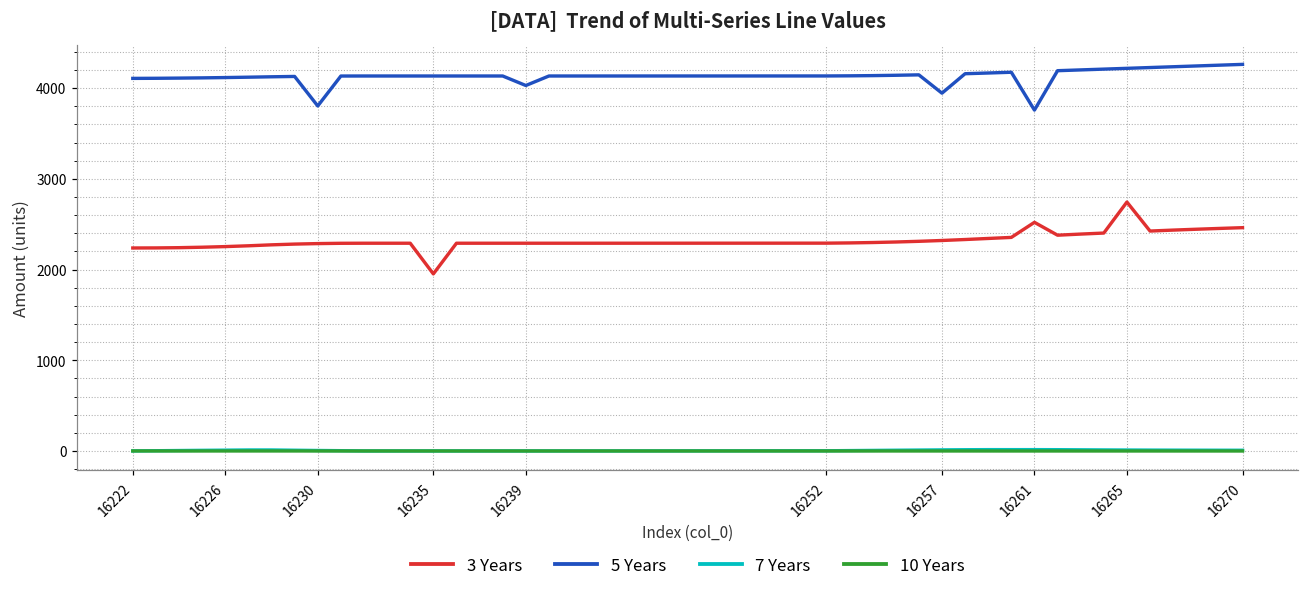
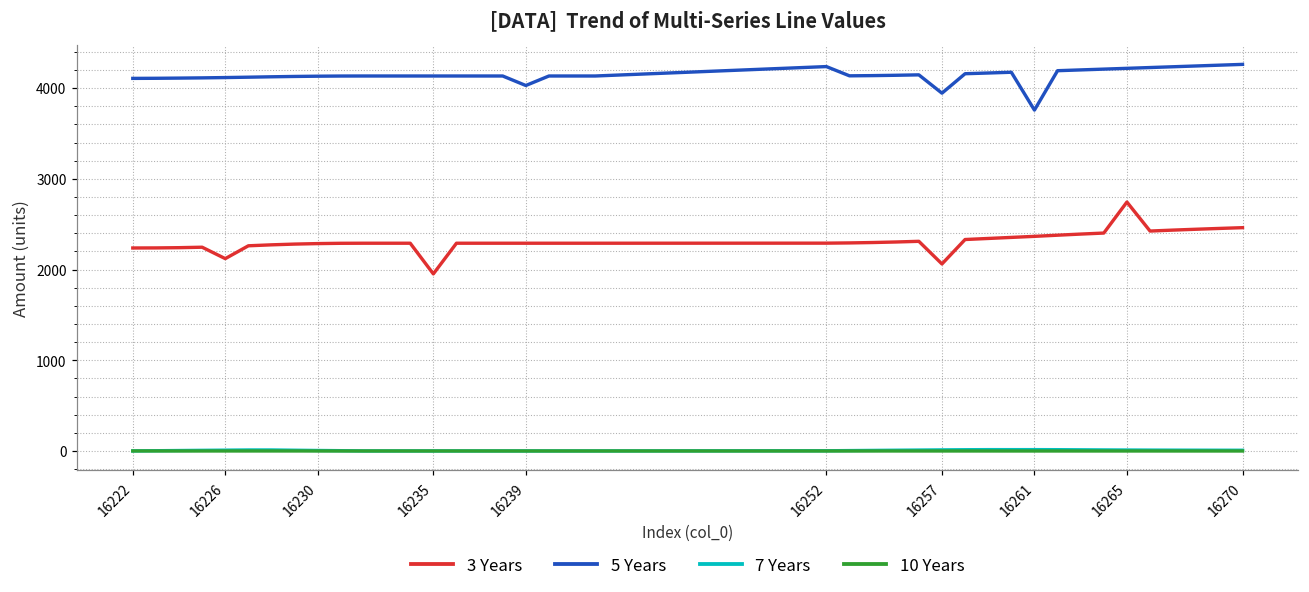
  {
    "3 Years": {
      "16222": 2200,
-     "16226": 2300,
+     "16226": 2100,
      "16230": 2300,
      "16235": 2000,
      "16239": 2300,
      "16252": 2300,
-     "16257": 2300,
-     "16261": 2500,
+     "16257": 2100,
+     "16261": 2400,
      "16265": 2700,
      "16270": 2500
    },
    "5 Years": {
      "16222": 4100,
      "16226": 4100,
-     "16230": 3800,
+     "16230": 4100,
      "16235": 4100,
      "16239": 4000,
-     "16252": 4100,
+     "16252": 4200,
      "16257": 3900,
      "16261": 3800,
      "16265": 4200,
      "16270": 4300
    }
  }
